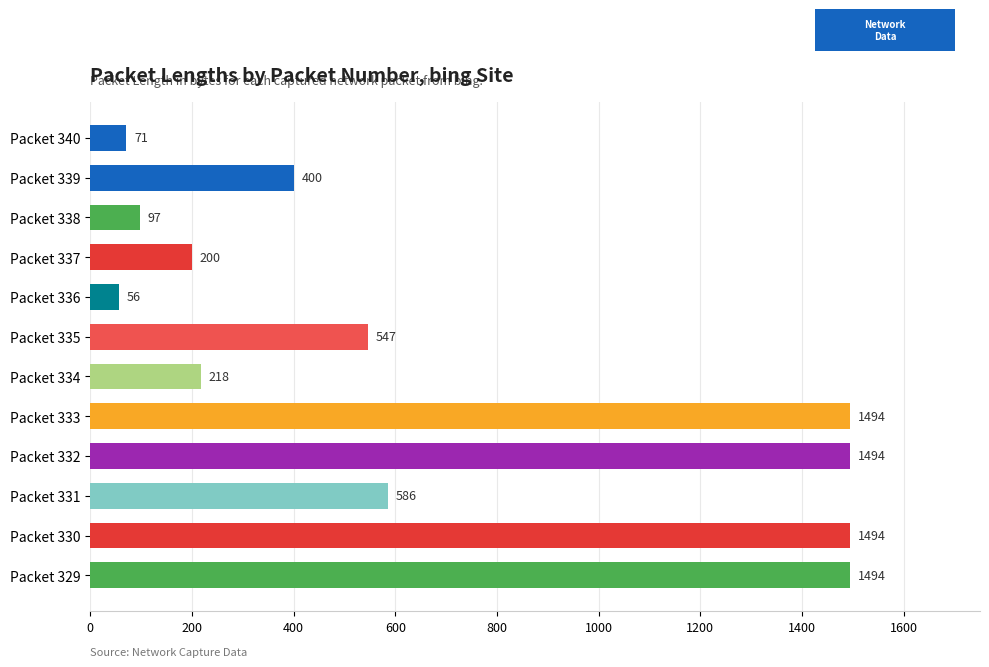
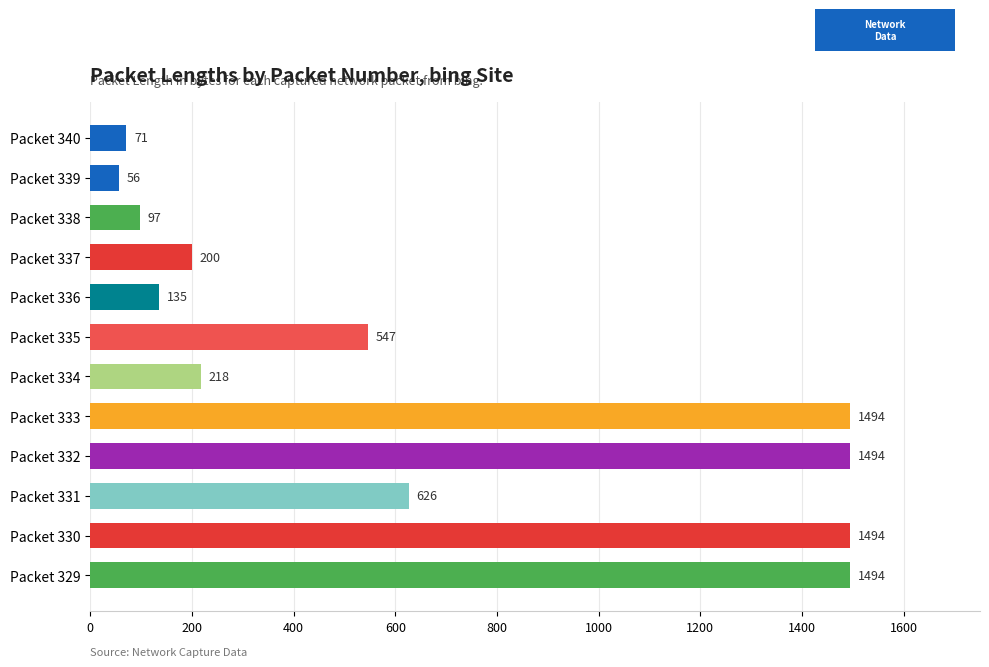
  {
    "Packet 340": 71,
-   "Packet 339": 400,
+   "Packet 339": 56,
    "Packet 338": 97,
    "Packet 337": 200,
-   "Packet 336": 56,
+   "Packet 336": 135,
    "Packet 335": 547,
    "Packet 334": 218,
    "Packet 333": 1494,
    "Packet 332": 1494,
-   "Packet 331": 586,
+   "Packet 331": 626,
    "Packet 330": 1494,
    "Packet 329": 1494
  }
